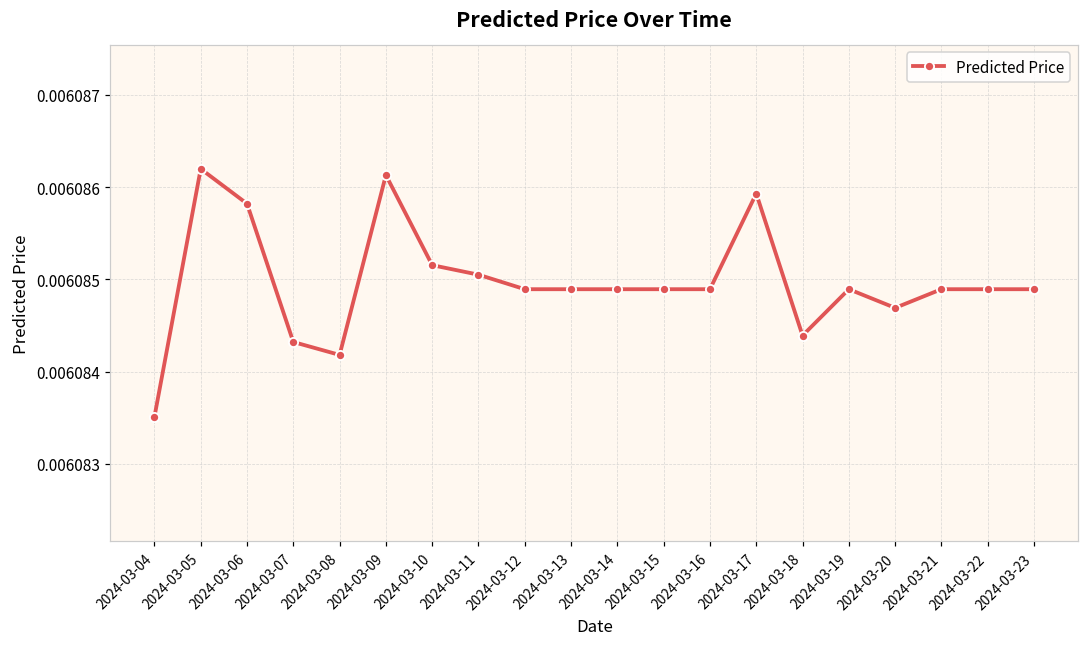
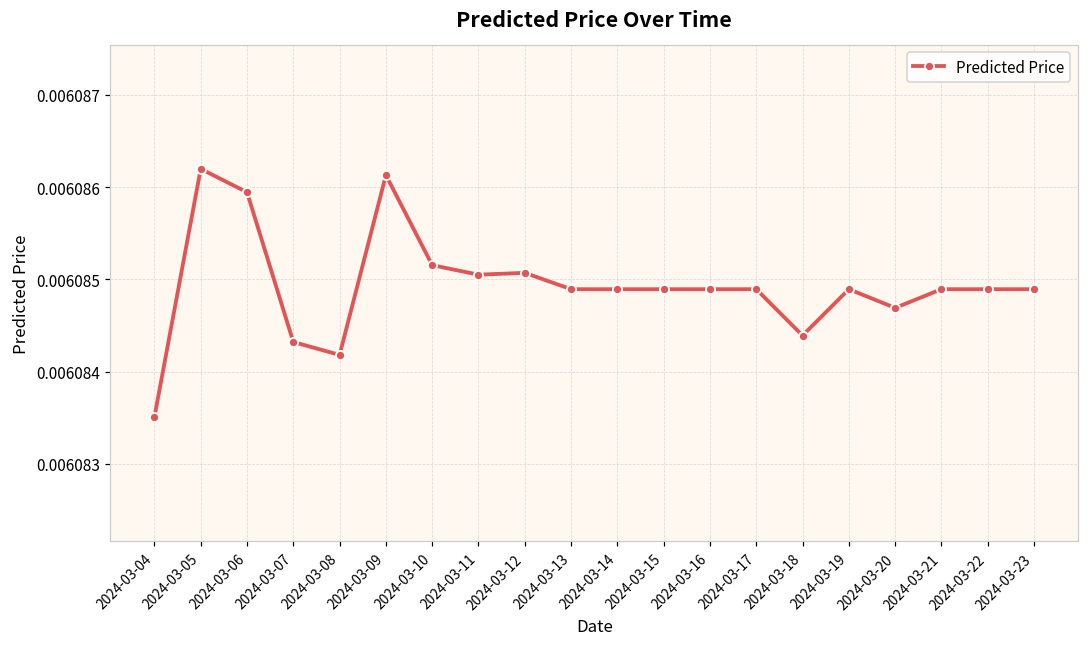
  {
    "2024-03-04": 0.0060835,
    "2024-03-05": 0.0060862,
-   "2024-03-06": 0.0060858,
+   "2024-03-06": 0.0060859,
    "2024-03-07": 0.0060843,
    "2024-03-08": 0.0060842,
    "2024-03-09": 0.0060861,
    "2024-03-10": 0.0060852,
    "2024-03-11": 0.0060851,
-   "2024-03-12": 0.0060849,
+   "2024-03-12": 0.0060851,
    "2024-03-13": 0.0060849,
    "2024-03-14": 0.0060849,
    "2024-03-15": 0.0060849,
    "2024-03-16": 0.0060849,
-   "2024-03-17": 0.0060859,
+   "2024-03-17": 0.0060849,
    "2024-03-18": 0.0060844,
    "2024-03-19": 0.0060849,
    "2024-03-20": 0.0060847,
    "2024-03-21": 0.0060849,
    "2024-03-22": 0.0060849,
    "2024-03-23": 0.0060849
  }
